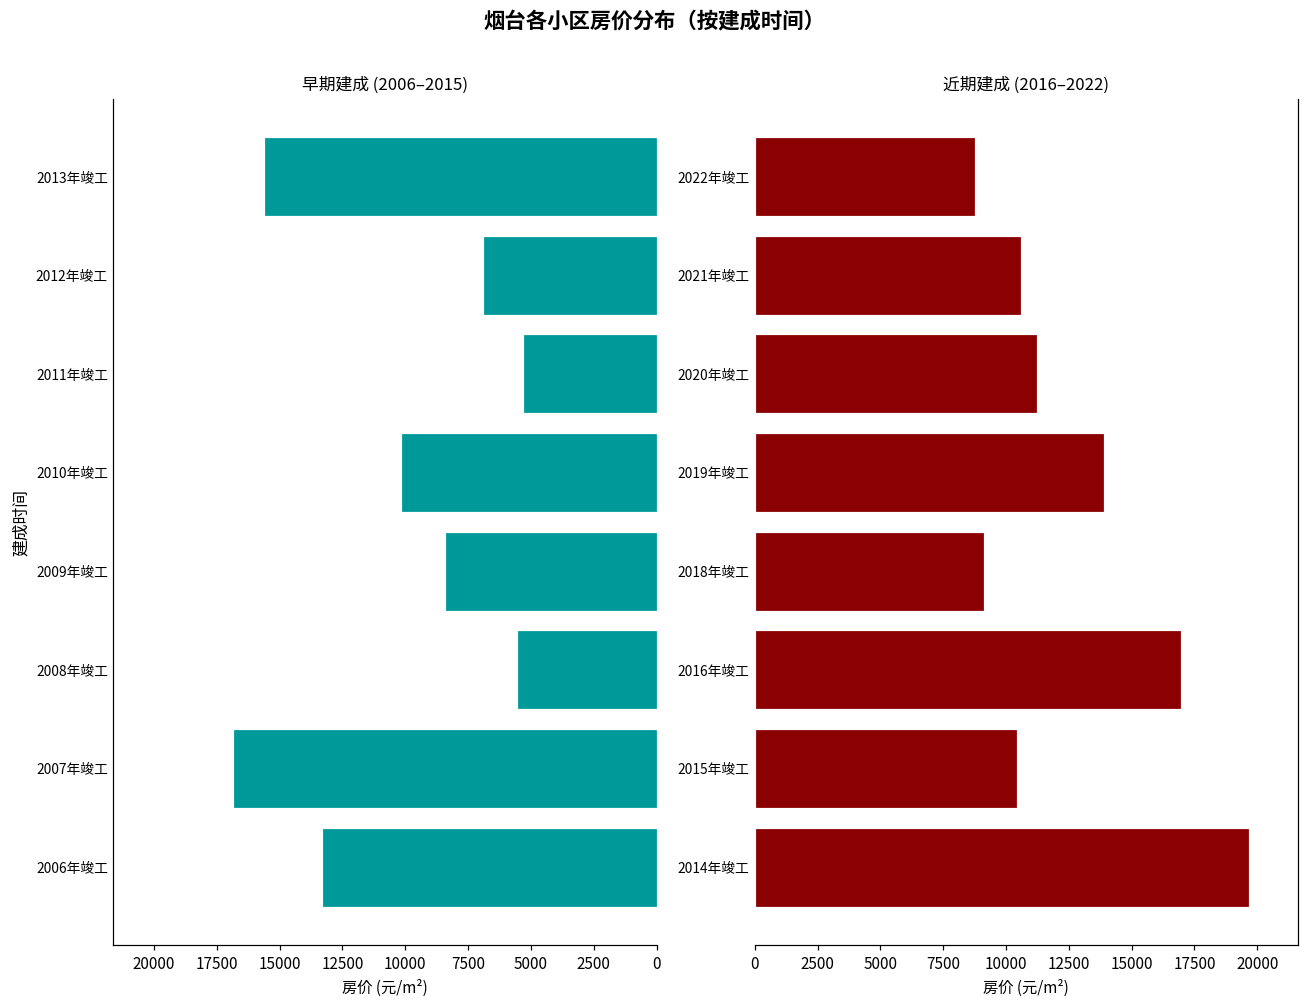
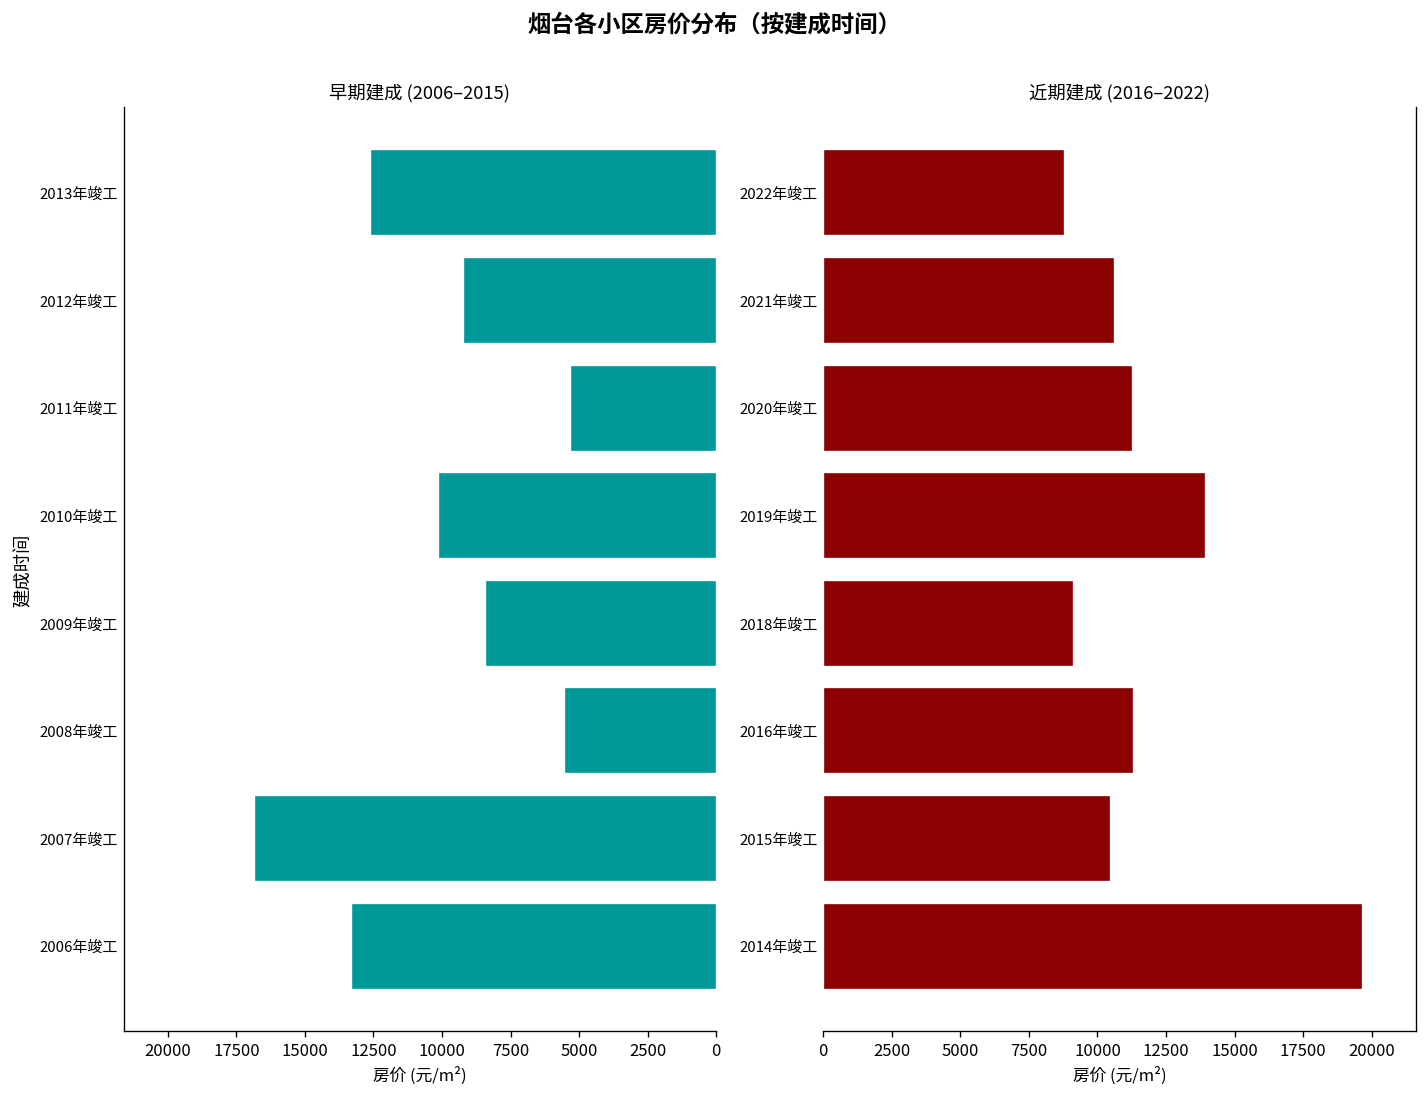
  {
    "早期建成 (2006–2015)": {
-     "2013年竣工": 15600,
-     "2012年竣工": 6900,
+     "2013年竣工": 12600,
+     "2012年竣工": 9200,
      "2011年竣工": 5300,
      "2010年竣工": 10200,
      "2009年竣工": 8400,
      "2008年竣工": 5600,
      "2007年竣工": 16900,
      "2006年竣工": 13300
    },
    "近期建成 (2016–2022)": {
      "2022年竣工": 8800,
      "2021年竣工": 10600,
      "2020年竣工": 11300,
      "2019年竣工": 13900,
      "2018年竣工": 9100,
-     "2016年竣工": 17000,
+     "2016年竣工": 11300,
      "2015年竣工": 10400,
      "2014年竣工": 19700
    }
  }
